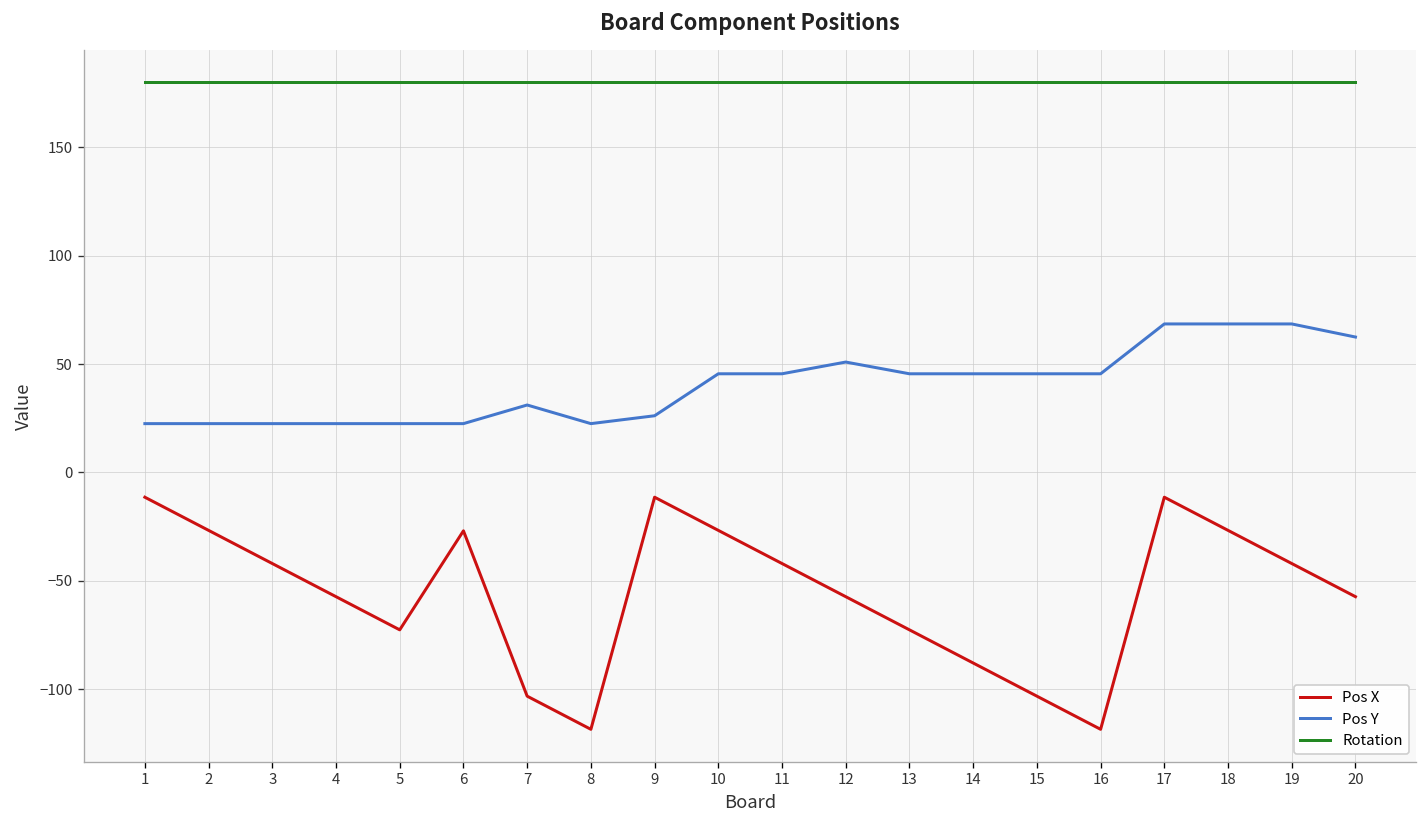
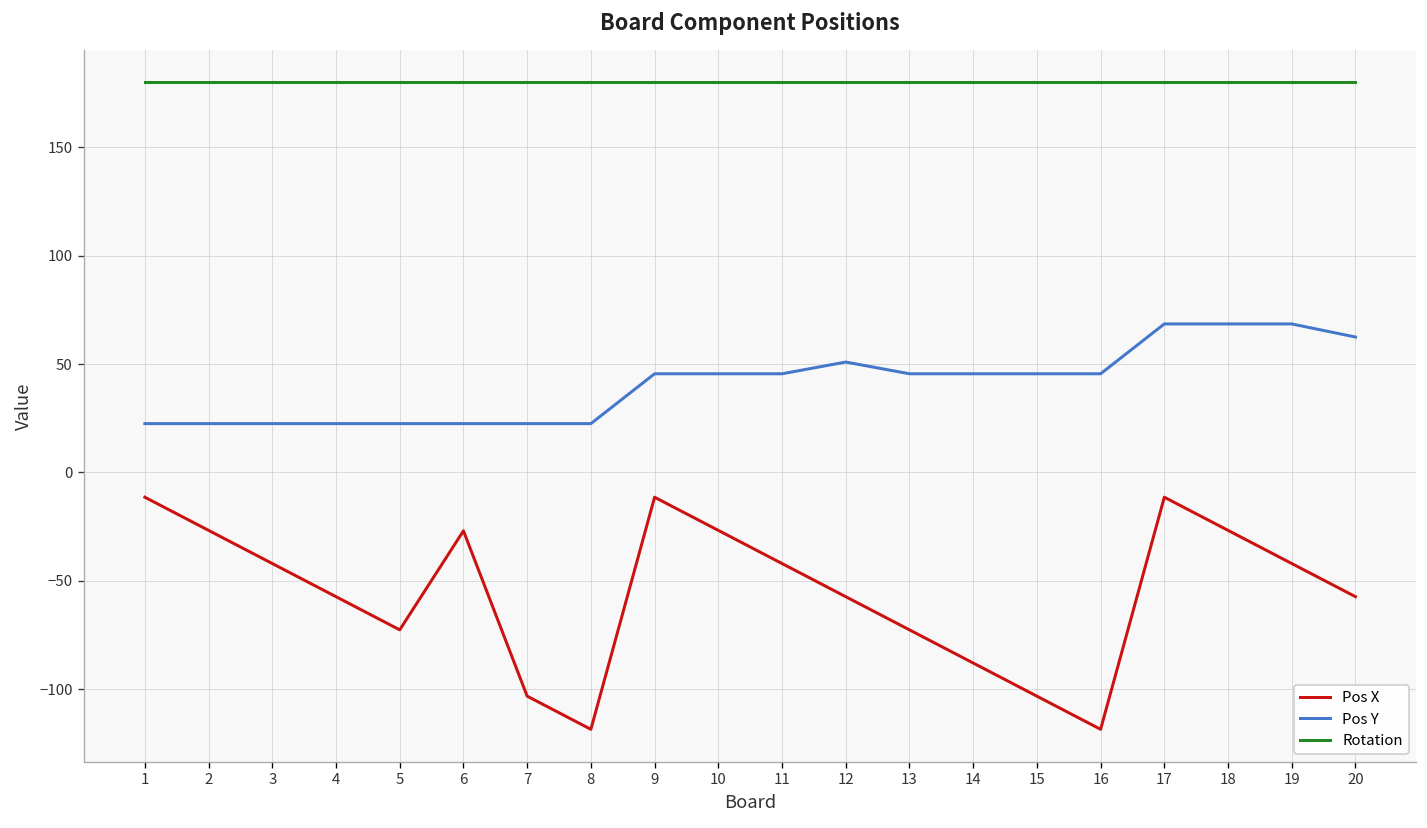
  {
    "Pos X": {
      "1": -11,
      "2": -27,
      "3": -42,
      "4": -57,
      "5": -73,
      "6": -27,
      "7": -103,
      "8": -119,
      "9": -11,
      "10": -27,
      "11": -42,
      "12": -57,
      "13": -73,
      "14": -88,
      "15": -103,
      "16": -119,
      "17": -11,
      "18": -27,
      "19": -42,
      "20": -57
    },
    "Pos Y": {
      "1": 23,
      "2": 23,
      "3": 23,
      "4": 23,
      "5": 23,
      "6": 23,
-     "7": 31,
+     "7": 23,
      "8": 23,
-     "9": 26,
+     "9": 46,
      "10": 46,
      "11": 46,
      "12": 51,
      "13": 46,
      "14": 46,
      "15": 46,
      "16": 46,
      "17": 69,
      "18": 69,
      "19": 69,
      "20": 62
    },
    "Rotation": {
      "1": 180,
      "2": 180,
      "3": 180,
      "4": 180,
      "5": 180,
      "6": 180,
      "7": 180,
      "8": 180,
      "9": 180,
      "10": 180,
      "11": 180,
      "12": 180,
      "13": 180,
      "14": 180,
      "15": 180,
      "16": 180,
      "17": 180,
      "18": 180,
      "19": 180,
      "20": 180
    }
  }
